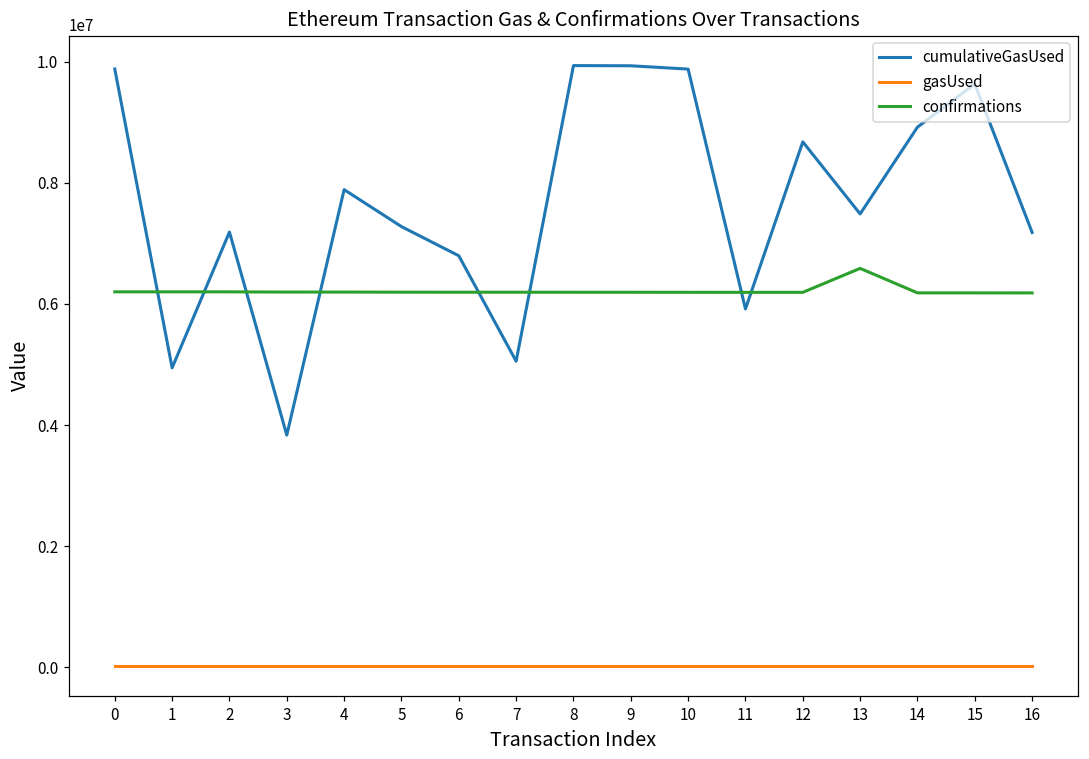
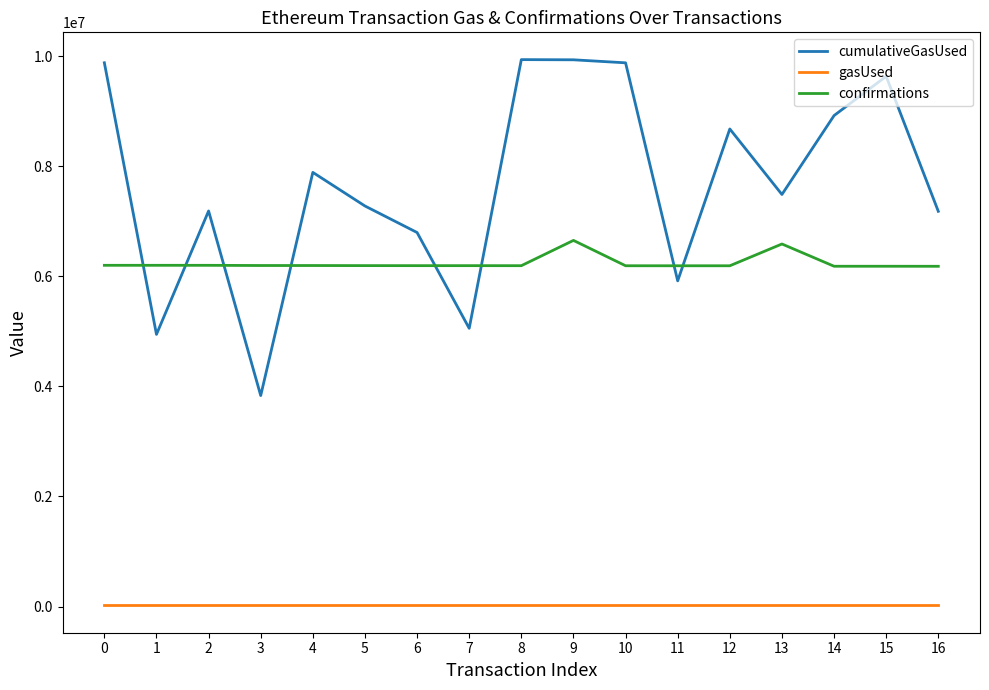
  {
    "cumulativeGasUsed": {
      "0": 9900000,
      "1": 4900000,
      "2": 7200000,
      "3": 3800000,
      "4": 7900000,
      "5": 7300000,
      "6": 6800000,
      "7": 5100000,
      "8": 9900000,
      "9": 9900000,
      "10": 9900000,
      "11": 5900000,
      "12": 8700000,
      "13": 7500000,
      "14": 8900000,
      "16": 7200000
    },
    "gasUsed": {
      "0": 0,
      "1": 0,
      "2": 0,
      "3": 0,
      "4": 0,
      "5": 0,
      "6": 0,
      "7": 0,
      "8": 0,
      "9": 0,
      "10": 0,
      "11": 0,
      "12": 0,
      "13": 0,
      "14": 0,
      "15": 0,
      "16": 0
    },
    "confirmations": {
      "0": 6200000,
      "1": 6200000,
      "2": 6200000,
      "3": 6200000,
      "4": 6200000,
      "5": 6200000,
      "6": 6200000,
      "7": 6200000,
      "8": 6200000,
-     "9": 6200000,
+     "9": 6700000,
      "10": 6200000,
      "11": 6200000,
      "12": 6200000,
      "13": 6600000,
      "14": 6200000,
      "15": 6200000,
      "16": 6200000
    }
  }
